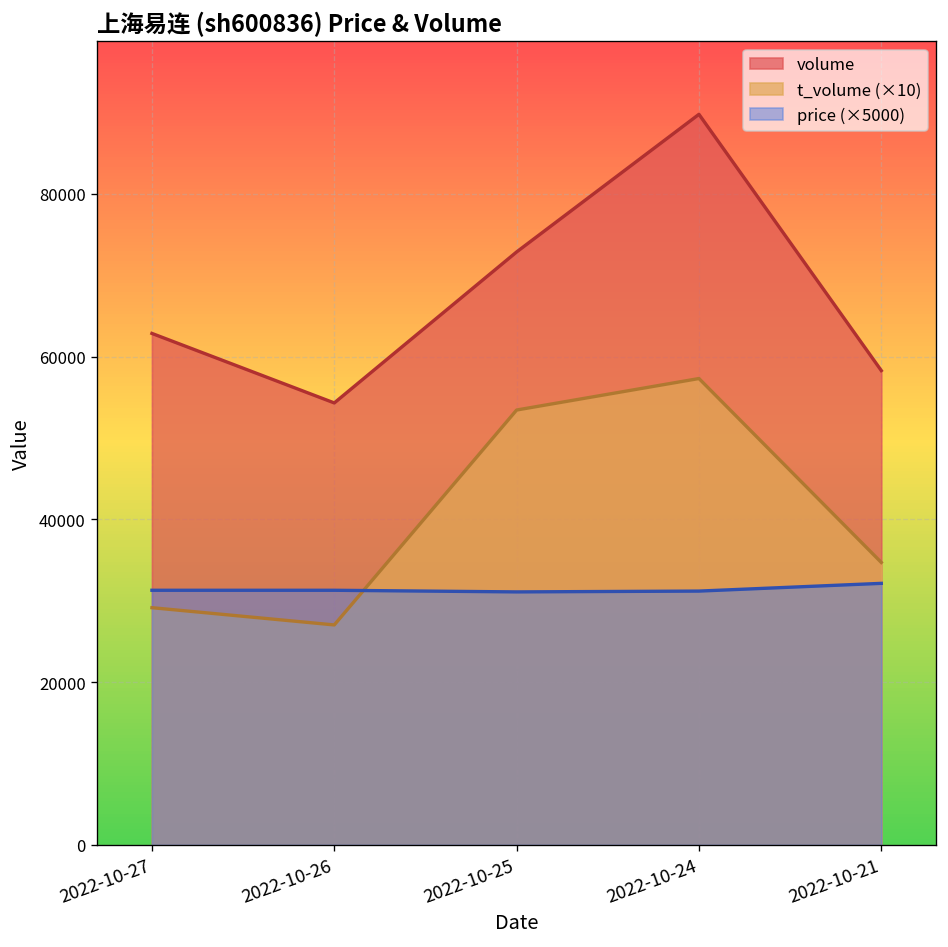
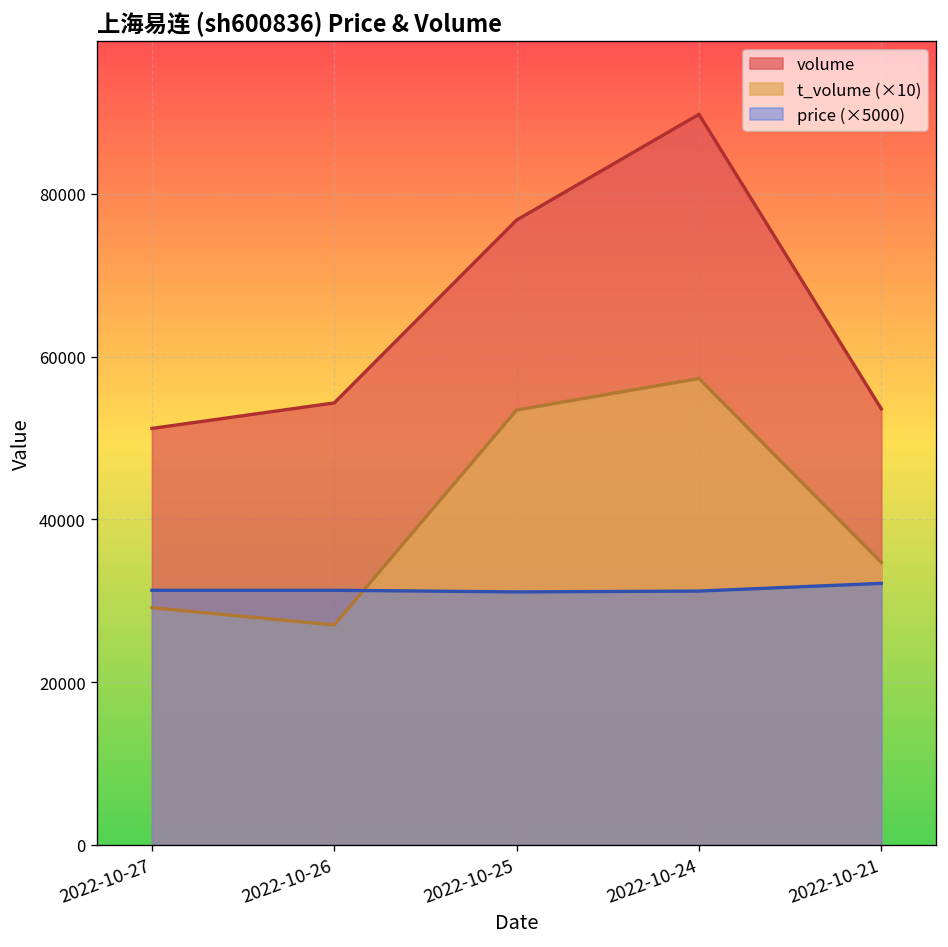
  {
    "volume": {
-     "2022-10-27": 63000,
+     "2022-10-27": 51000,
      "2022-10-26": 54000,
-     "2022-10-25": 73000,
+     "2022-10-25": 77000,
      "2022-10-24": 90000,
-     "2022-10-21": 58000
+     "2022-10-21": 54000
    },
    "t_volume (×10)": {
      "2022-10-27": 29000,
      "2022-10-26": 27000,
      "2022-10-25": 53000,
      "2022-10-24": 57000,
      "2022-10-21": 35000
    },
    "price (×5000)": {
      "2022-10-27": 31000,
      "2022-10-26": 31000,
      "2022-10-25": 31000,
      "2022-10-24": 31000,
      "2022-10-21": 32000
    }
  }
